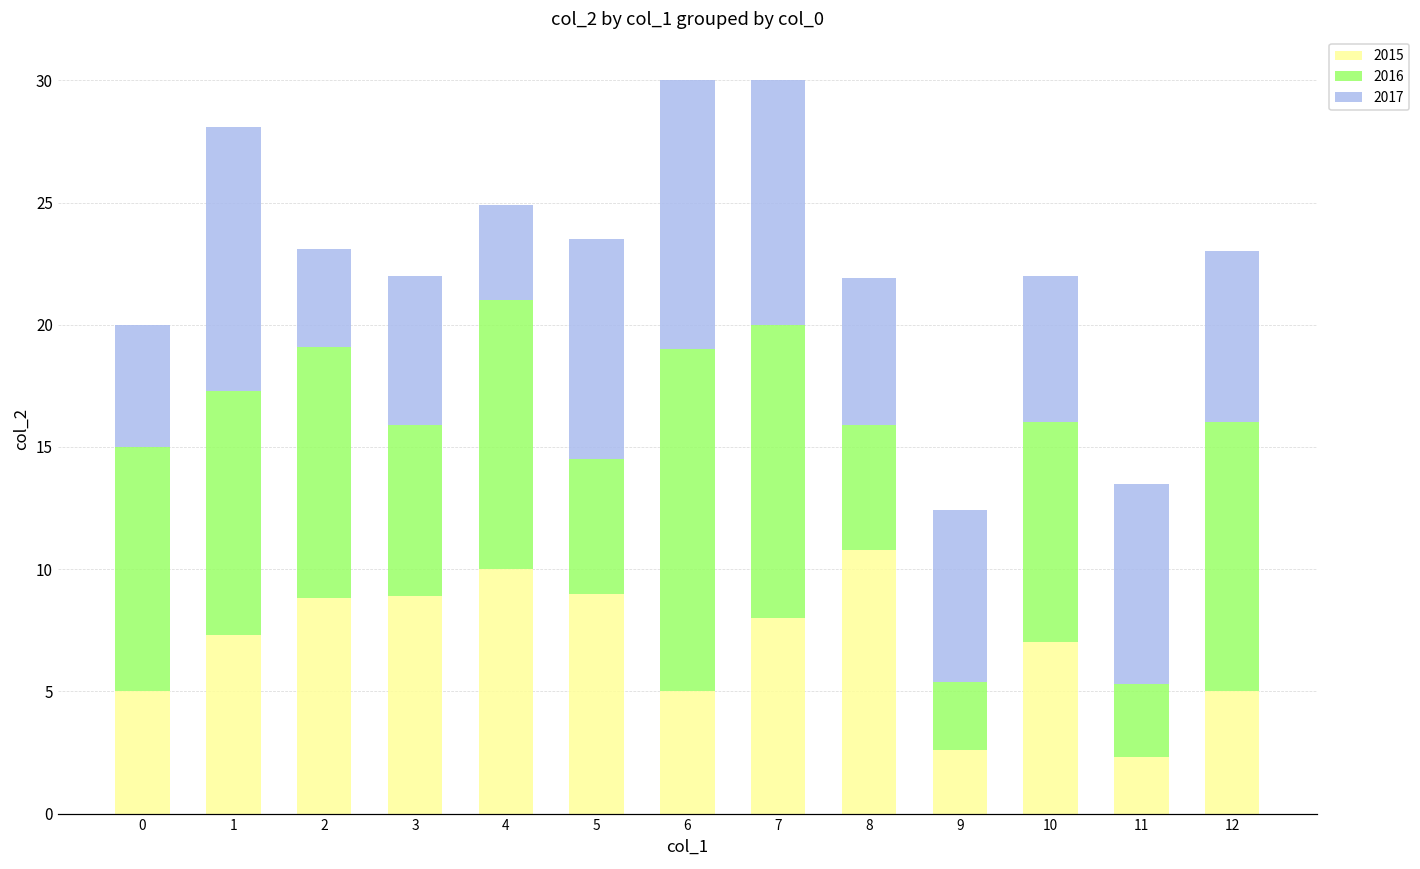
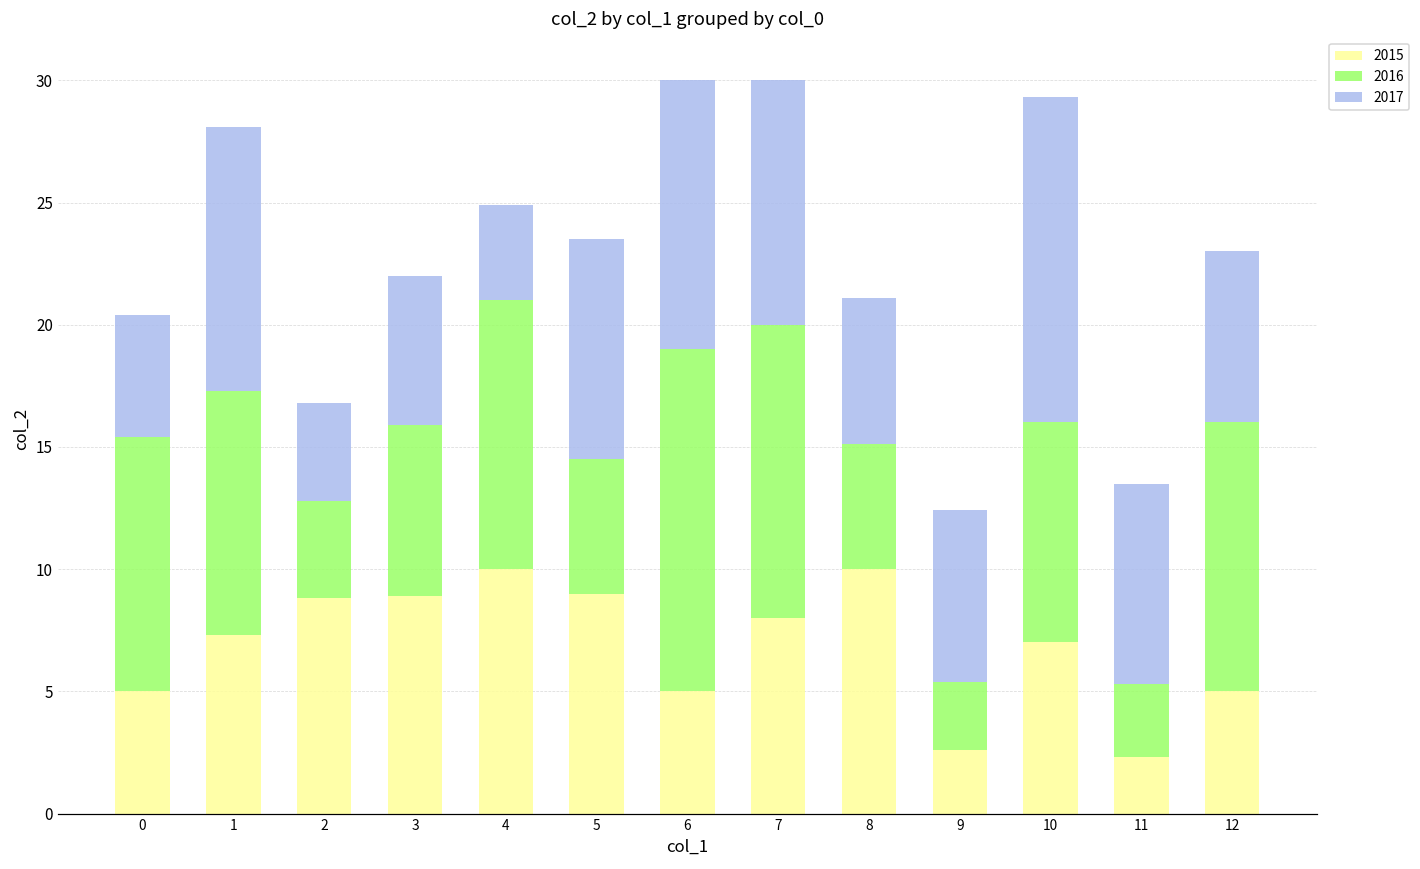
  {
    "2015": {
      "0": 5.0,
      "1": 7.3,
      "2": 8.8,
      "3": 8.9,
      "4": 10.0,
      "5": 9.0,
      "6": 5.0,
      "7": 8.0,
-     "8": 10.8,
+     "8": 10.0,
      "9": 2.6,
      "10": 7.0,
      "11": 2.3,
      "12": 5.0
    },
    "2016": {
-     "0": 10.0,
+     "0": 10.4,
      "1": 10.0,
-     "2": 10.3,
+     "2": 4.0,
      "3": 7.0,
      "4": 11.0,
      "5": 5.5,
      "6": 14.0,
      "7": 12.0,
      "8": 5.1,
      "9": 2.8,
      "10": 9.0,
      "11": 3.0,
      "12": 11.0
    },
    "2017": {
      "0": 5.0,
      "1": 10.8,
      "2": 4.0,
      "3": 6.1,
      "4": 3.9,
      "5": 9.0,
      "6": 11.0,
      "7": 10.0,
      "8": 6.0,
      "9": 7.0,
-     "10": 6.0,
+     "10": 13.3,
      "11": 8.2,
      "12": 7.0
    }
  }
